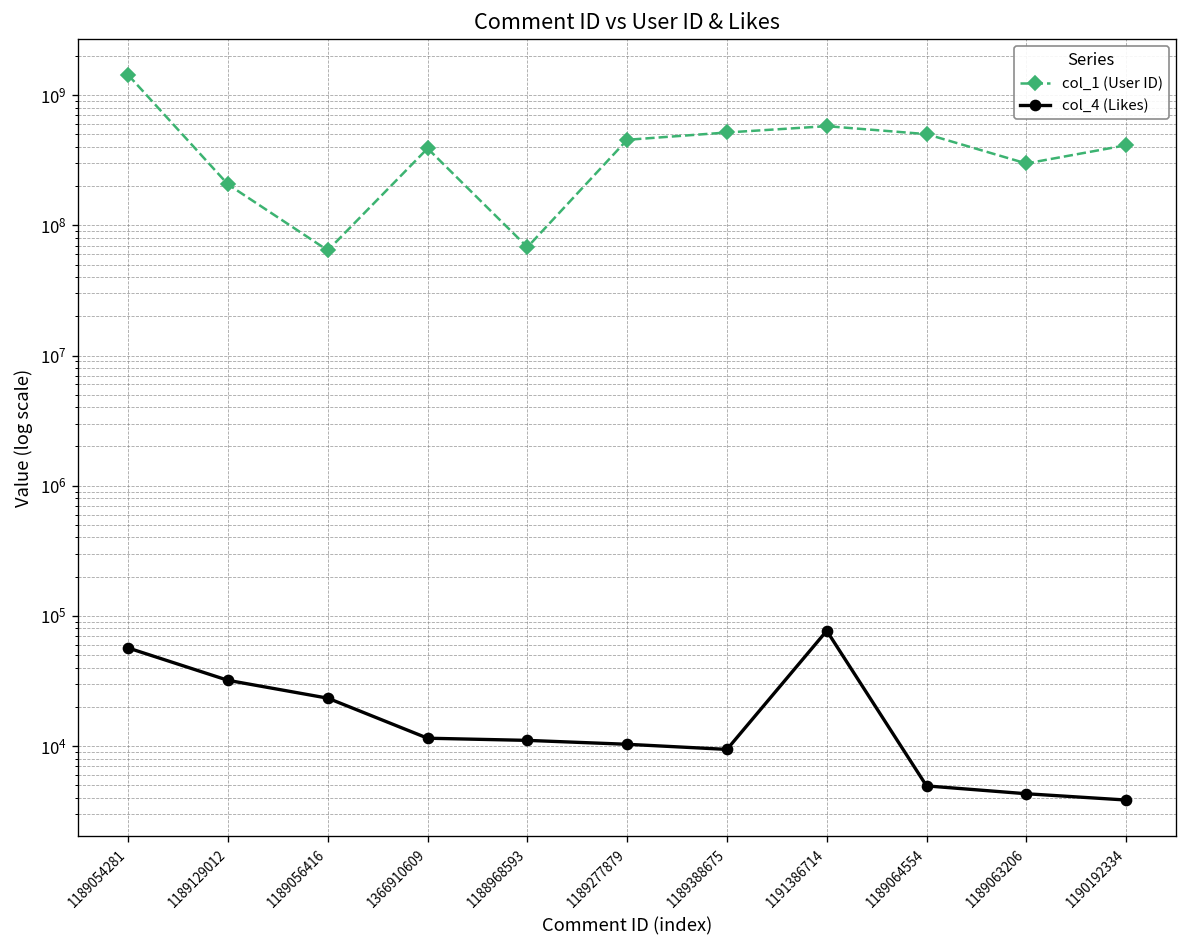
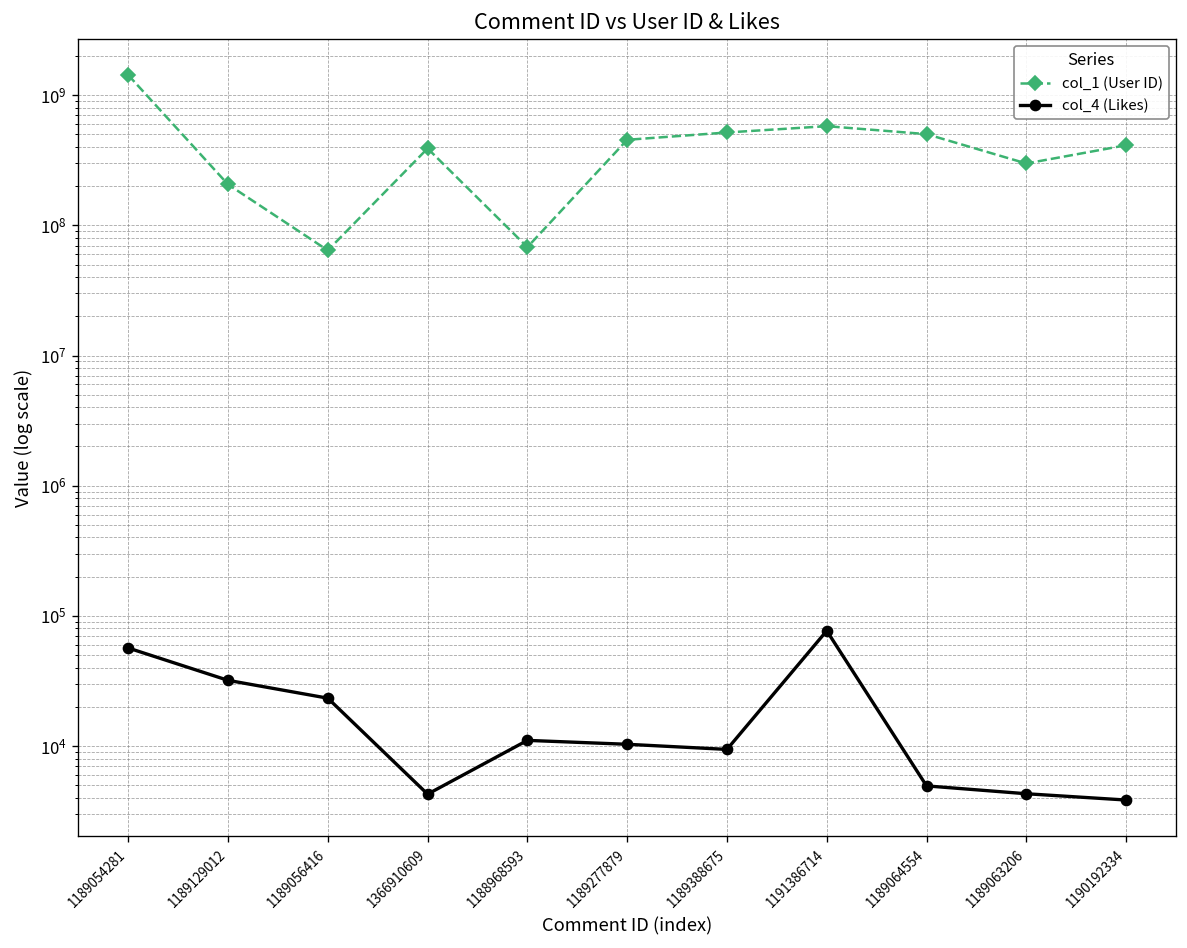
  {
    "col_1 (User ID)": {
      "1189054281": 1400000000,
      "1189129012": 210000000,
      "1189056416": 60000000,
      "1366910609": 390000000,
      "1188968593": 70000000,
      "1189277879": 450000000,
      "1189388675": 500000000,
      "1191386714": 600000000,
      "1189064554": 500000000,
      "1189063206": 300000000,
      "1190192334": 410000000
    },
    "col_4 (Likes)": {
      "1189054281": 60000,
      "1189129012": 32000,
      "1189056416": 23000,
-     "1366910609": 11000,
+     "1366910609": 4300,
      "1188968593": 11000,
      "1189277879": 10000,
      "1189388675": 9000,
      "1191386714": 80000,
      "1189064554": 5000,
      "1189063206": 4300,
      "1190192334": 3800
    }
  }
